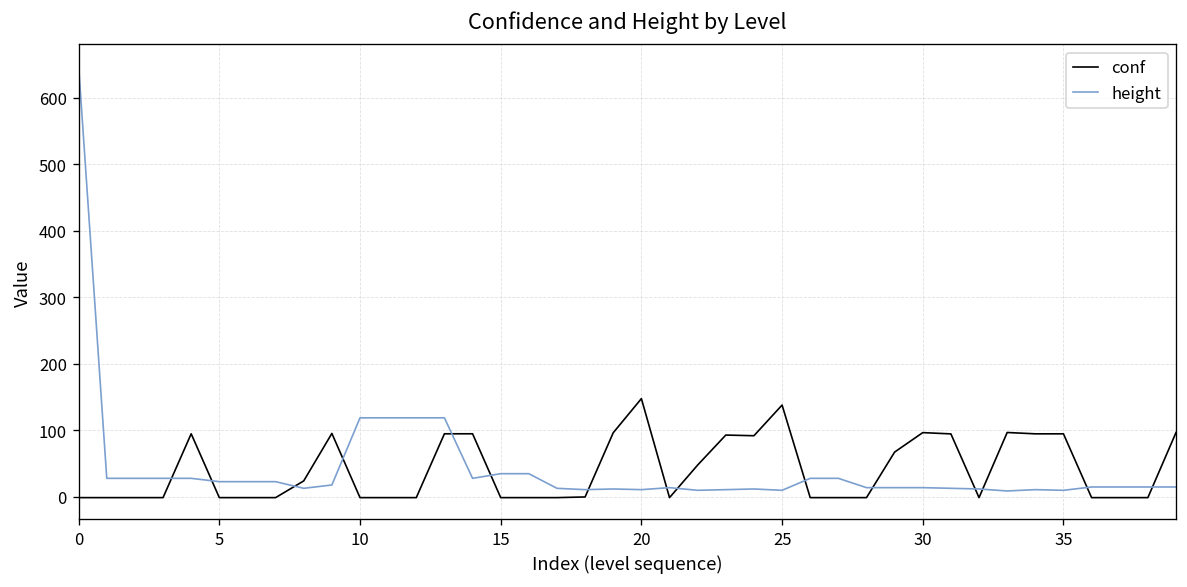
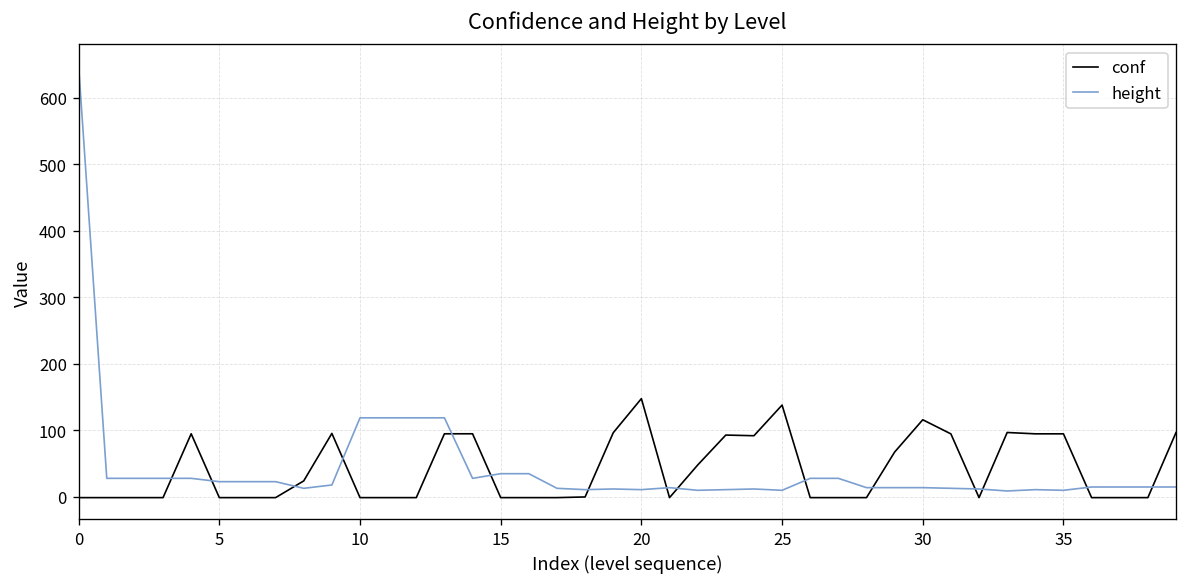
  {
    "conf": {
      "0": 0,
      "5": 0,
      "10": 0,
      "15": 0,
      "20": 150,
      "25": 140,
-     "30": 100,
+     "30": 120,
      "35": 90
    },
    "height": {
      "0": 650,
      "5": 20,
      "10": 120,
      "15": 40,
      "20": 10,
      "25": 10,
      "30": 10,
      "35": 10
    }
  }
